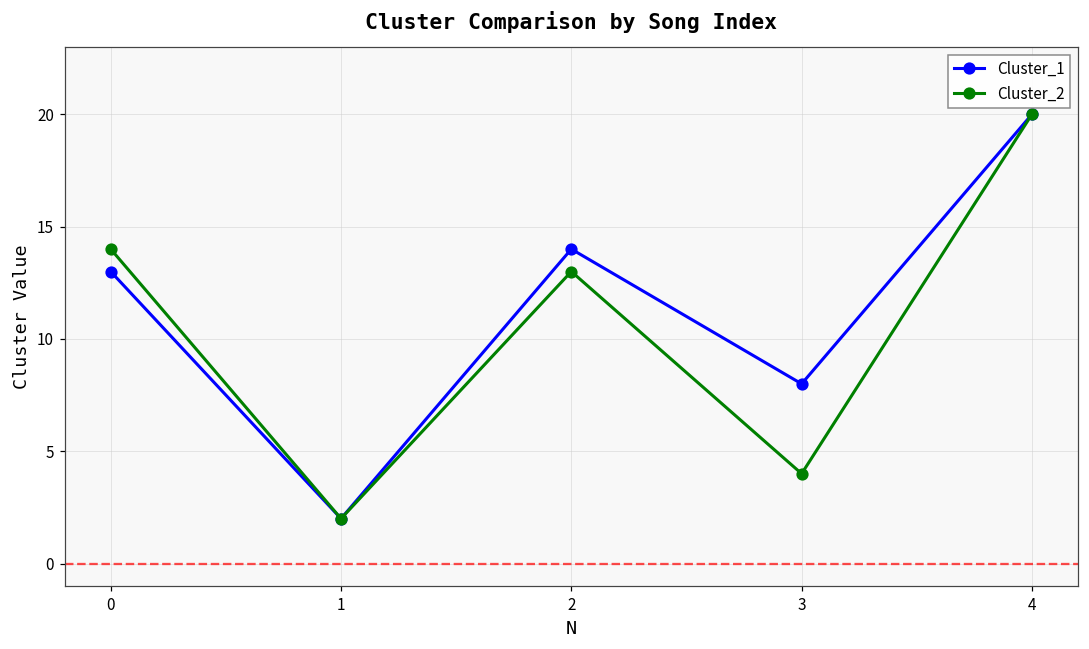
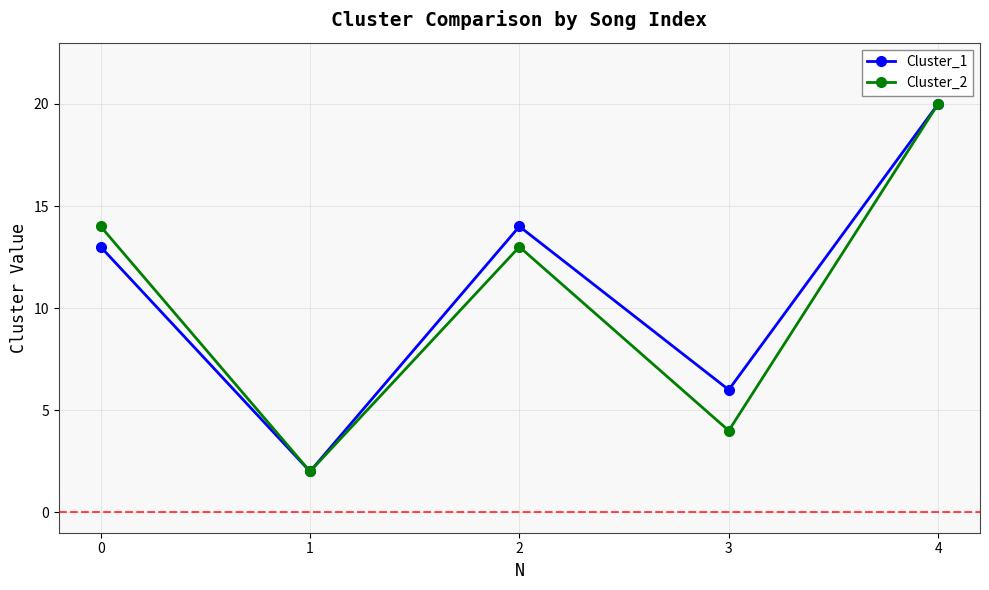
  {
    "Cluster_1": {
      "0": 13,
      "2": 14,
-     "3": 8
+     "3": 6
    },
    "Cluster_2": {
      "0": 14,
      "2": 13,
      "3": 4
    }
  }
